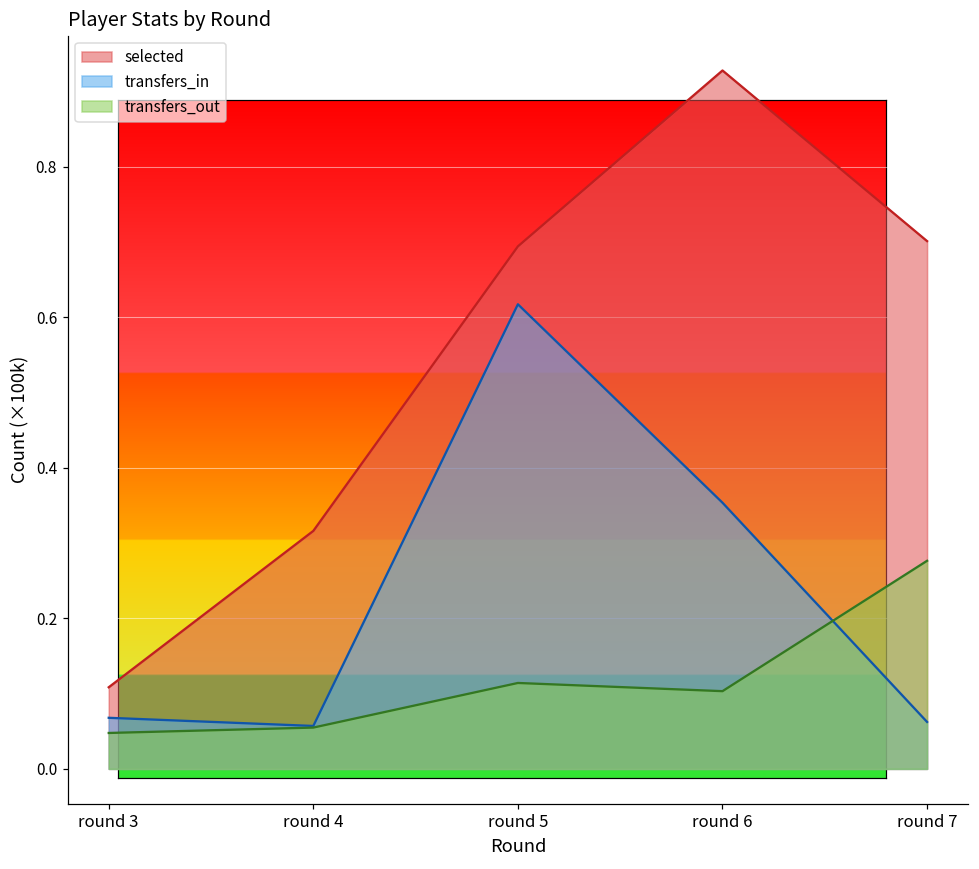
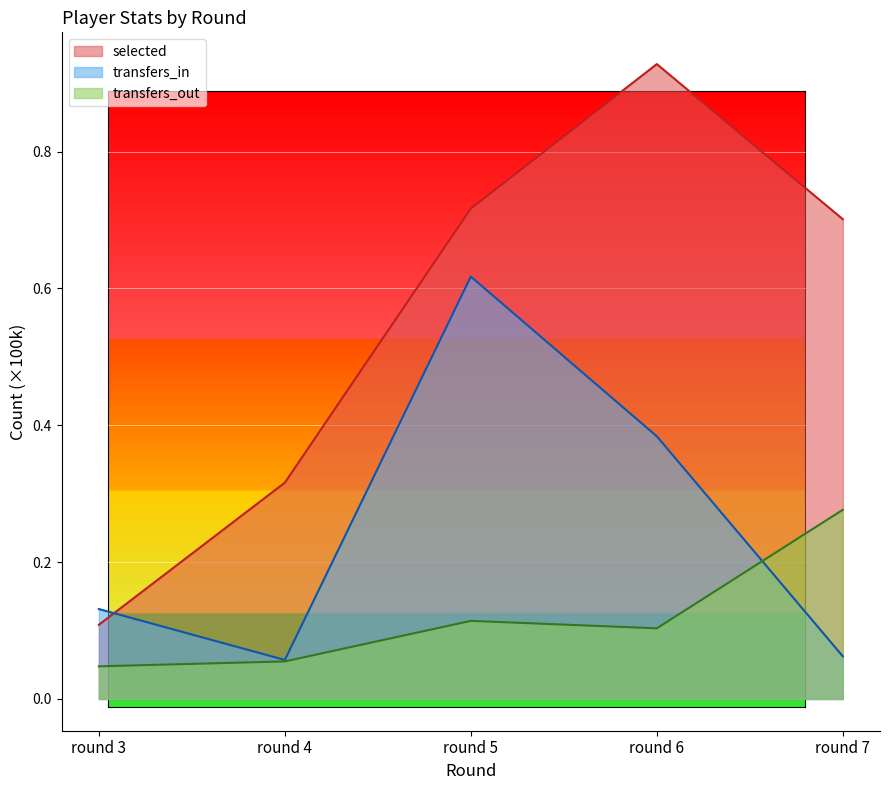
  {
    "selected": {
      "round 3": 0.11,
      "round 4": 0.32,
-     "round 5": 0.69,
+     "round 5": 0.72,
      "round 6": 0.93,
      "round 7": 0.70
    },
    "transfers_in": {
-     "round 3": 0.07,
+     "round 3": 0.13,
      "round 5": 0.62,
-     "round 6": 0.35,
+     "round 6": 0.38,
      "round 7": 0.06
    },
    "transfers_out": {
      "round 3": 0.05,
      "round 5": 0.11,
      "round 6": 0.10,
      "round 7": 0.28
    }
  }
